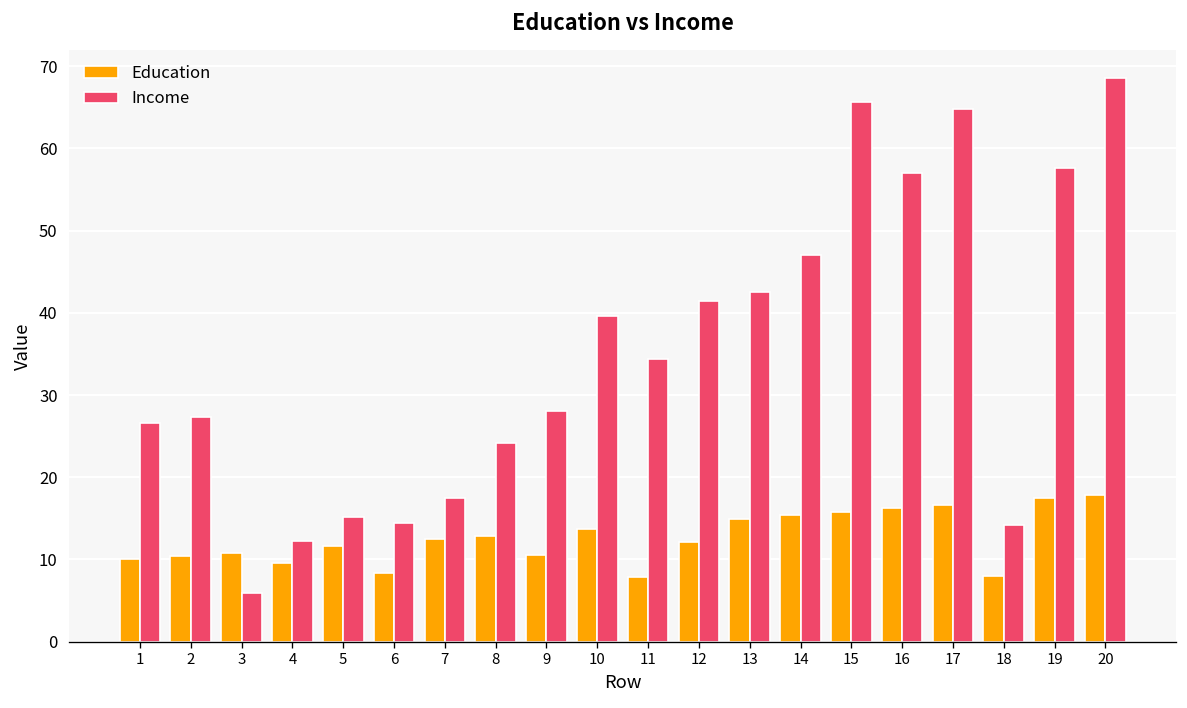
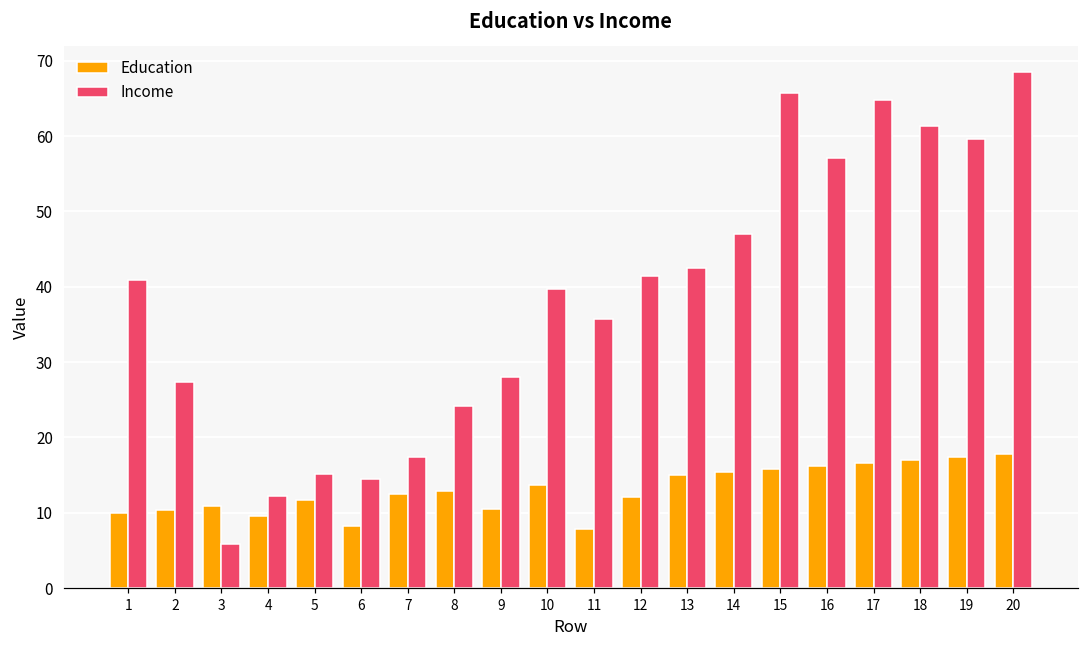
  {
    "Education": {
      "1": 10,
      "2": 10,
      "3": 11,
      "4": 10,
      "5": 12,
      "6": 8,
      "7": 12,
      "8": 13,
      "9": 11,
      "10": 14,
      "11": 8,
      "12": 12,
      "13": 15,
      "14": 15,
      "15": 16,
      "16": 16,
      "17": 17,
-     "18": 8,
+     "18": 17,
      "19": 17,
      "20": 18
    },
    "Income": {
-     "1": 27,
+     "1": 41,
      "2": 27,
      "3": 6,
      "4": 12,
      "5": 15,
      "6": 14,
      "7": 17,
      "8": 24,
      "9": 28,
      "10": 40,
-     "11": 34,
+     "11": 36,
      "12": 41,
      "13": 43,
      "14": 47,
      "15": 66,
      "16": 57,
      "17": 65,
-     "18": 14,
-     "19": 58,
+     "18": 61,
+     "19": 60,
      "20": 69
    }
  }
